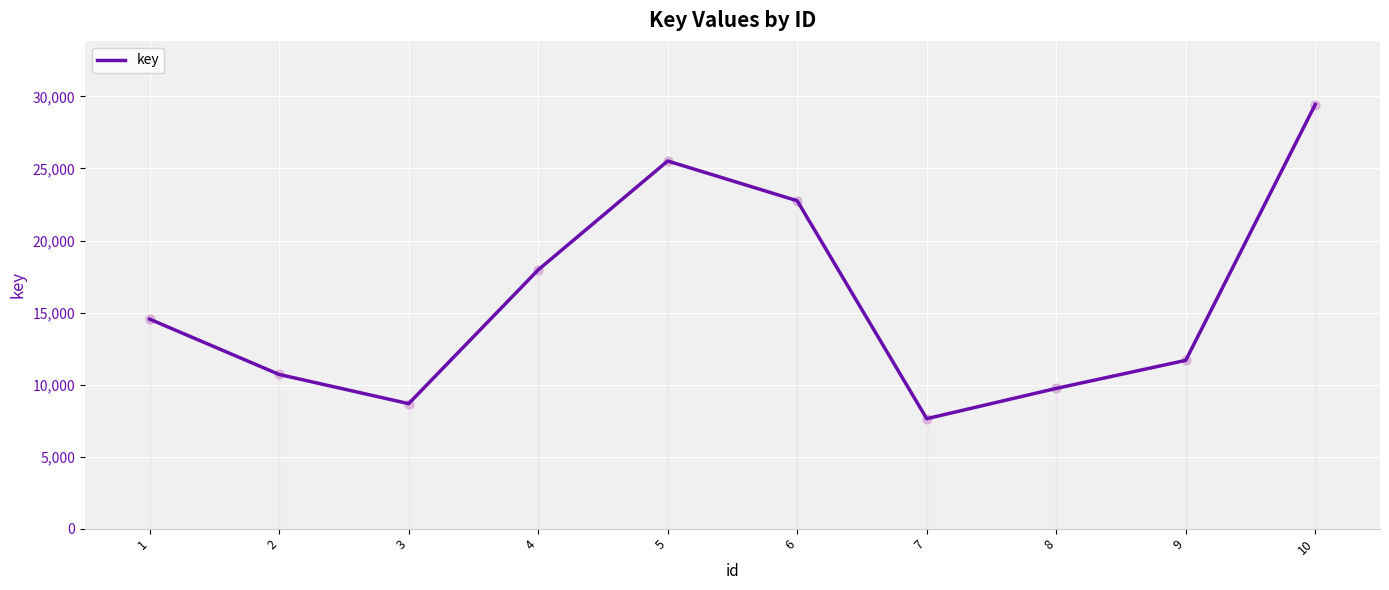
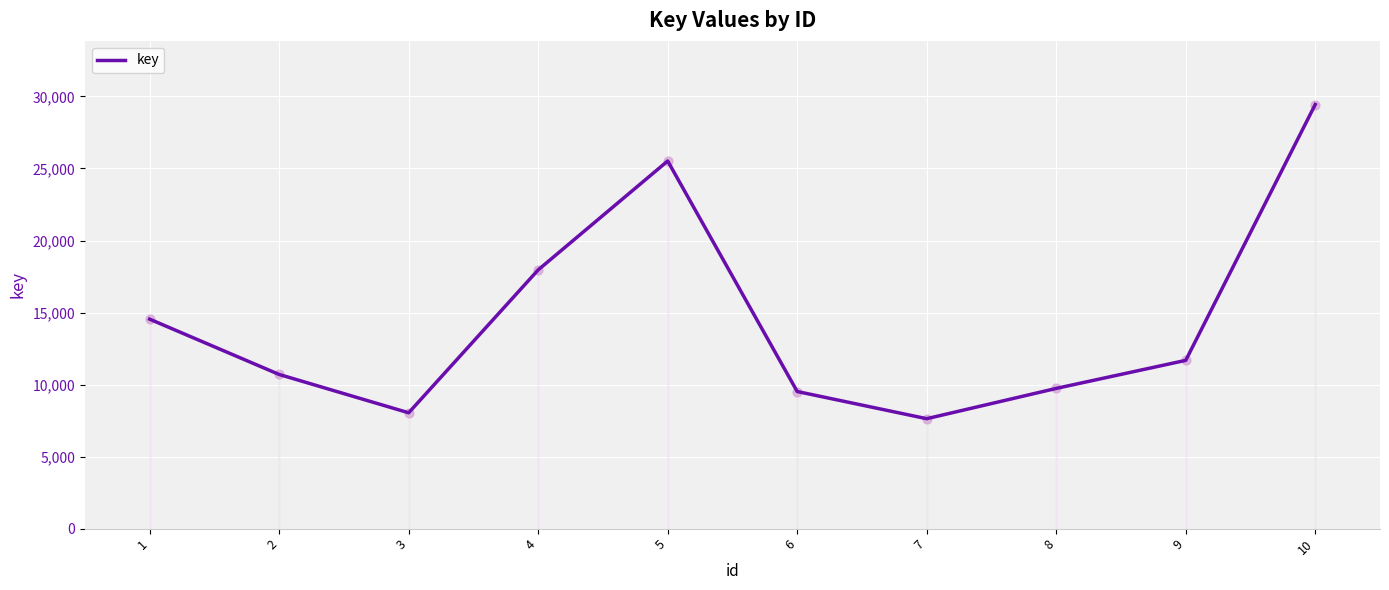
  {
    "1": "14,500",
    "2": "10,700",
-   "3": "8,700",
+   "3": "8,000",
    "4": "18,000",
    "5": "25,500",
-   "6": "22,800",
+   "6": "9,500",
    "7": "7,600",
    "8": "9,700",
    "9": "11,700",
    "10": "29,400"
  }
